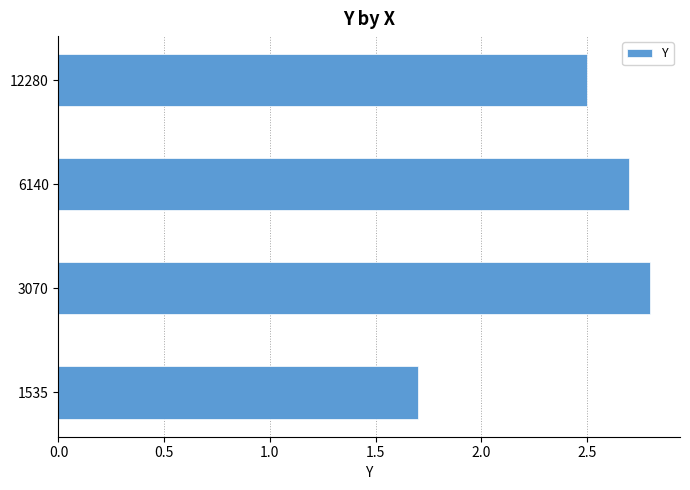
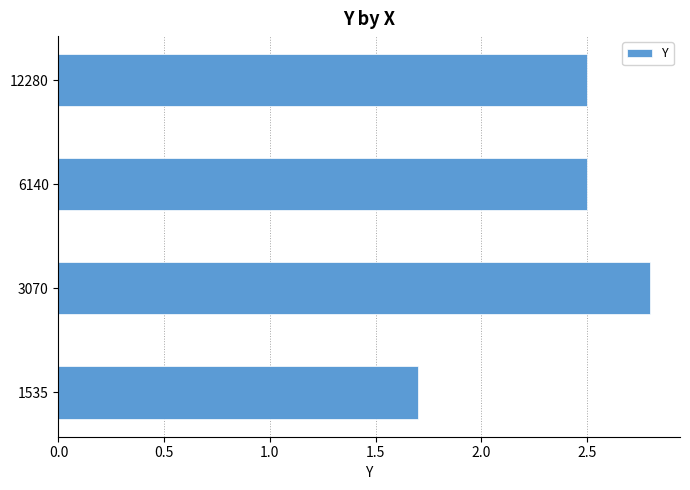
  {
    "12280": 2.5,
-   "6140": 2.7,
+   "6140": 2.5,
    "3070": 2.8,
    "1535": 1.7
  }
